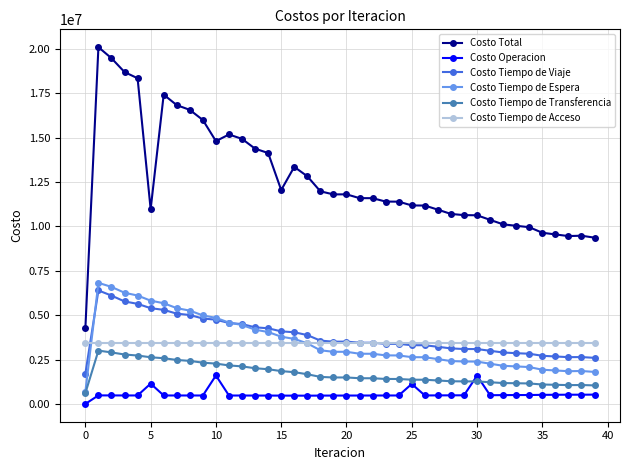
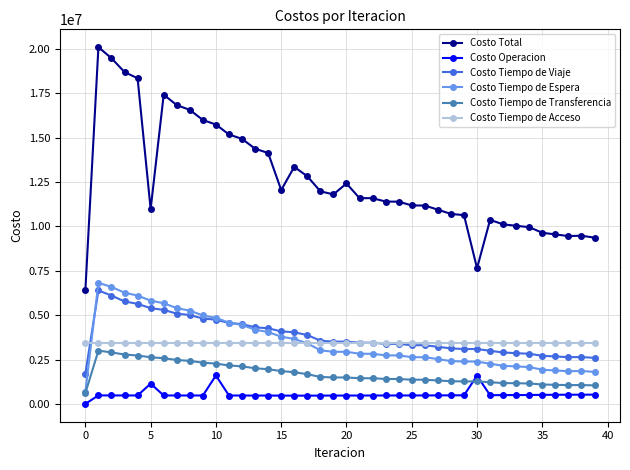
  {
    "Costo Total": {
-     "0": 4200000,
+     "0": 6400000,
      "5": 11000000,
-     "10": 14800000,
+     "10": 15700000,
      "15": 12000000,
-     "20": 11800000,
+     "20": 12400000,
      "25": 11200000,
-     "30": 10600000,
+     "30": 7600000,
      "35": 9600000
    },
    "Costo Operacion": {
      "0": 0,
      "5": 1100000,
      "10": 1600000,
      "15": 500000,
      "20": 500000,
-     "25": 1100000,
+     "25": 500000,
      "30": 1600000,
      "35": 500000
    },
    "Costo Tiempo de Acceso": {
      "0": 3400000,
      "5": 3400000,
      "10": 3400000,
      "15": 3400000,
      "30": 3400000,
      "35": 3400000
    }
  }
